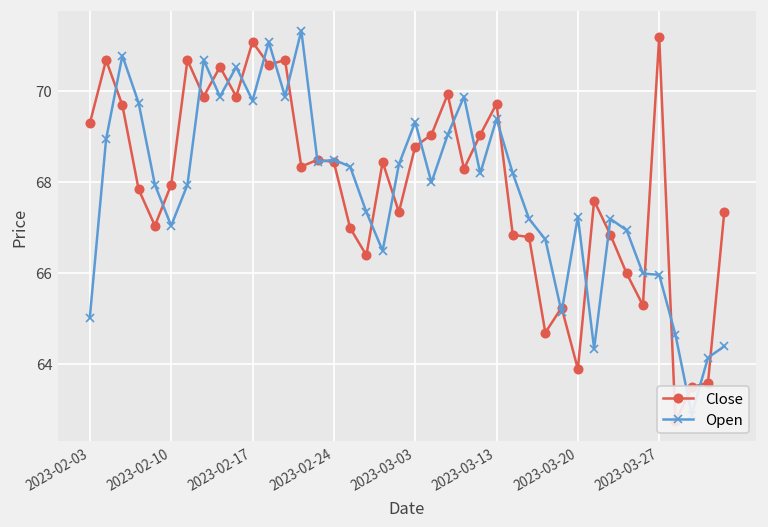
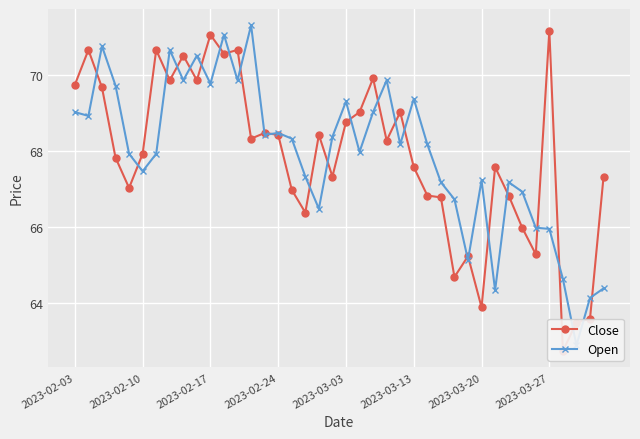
  {
    "Close": {
-     "2023-02-03": 69.3,
+     "2023-02-03": 69.8,
      "2023-02-10": 67.9,
      "2023-02-17": 71.1,
      "2023-03-03": 68.8,
-     "2023-03-13": 69.7,
+     "2023-03-13": 67.6,
      "2023-03-20": 63.9,
      "2023-03-27": 71.2
    },
    "Open": {
-     "2023-02-03": 65.0,
-     "2023-02-10": 67.0,
+     "2023-02-03": 69.0,
+     "2023-02-10": 67.5,
      "2023-02-17": 69.8,
      "2023-03-03": 69.3,
      "2023-03-13": 69.4,
      "2023-03-20": 67.2,
      "2023-03-27": 66.0
    }
  }
